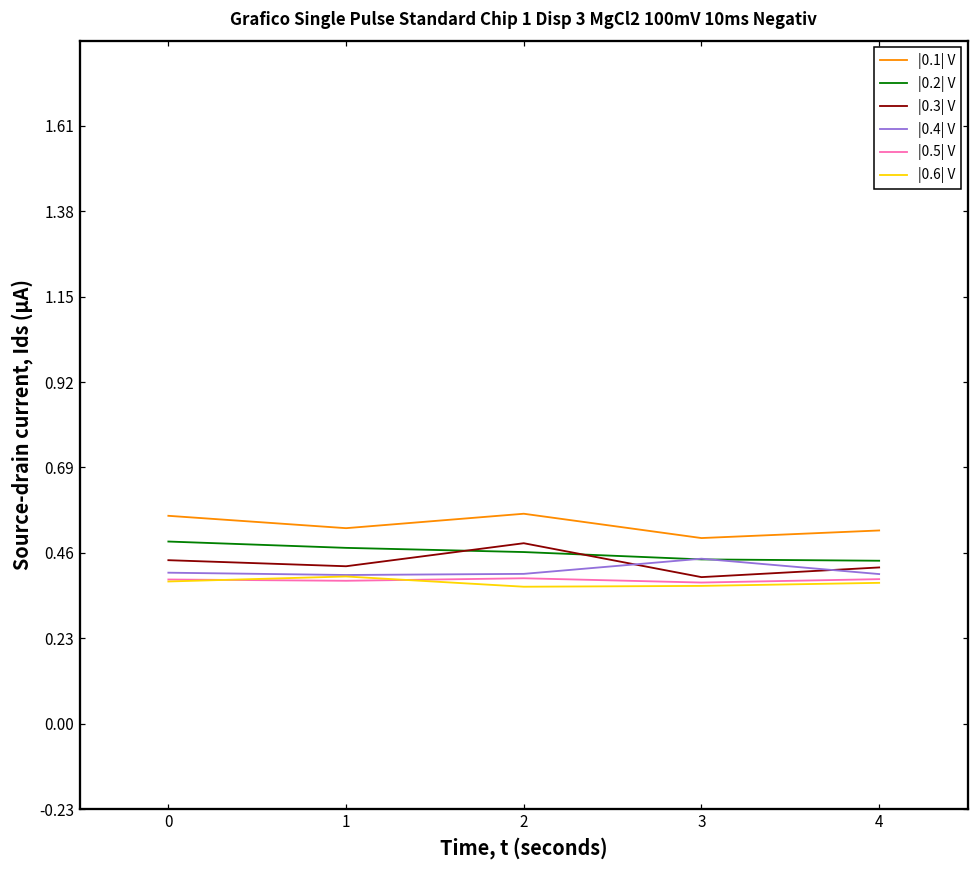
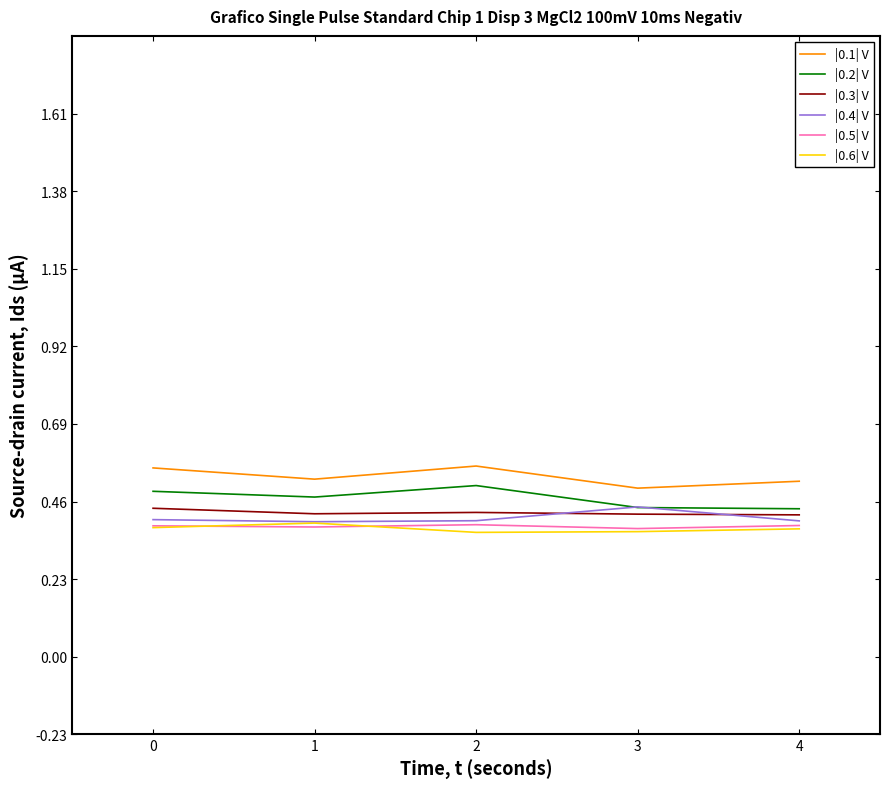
  {
    "|0.1| V": {
      "0": 0.56,
      "1": 0.53,
      "2": 0.57,
      "3": 0.50,
      "4": 0.52
    },
    "|0.2| V": {
      "0": 0.49,
      "1": 0.47,
-     "2": 0.46,
+     "2": 0.51,
      "4": 0.44
    },
    "|0.3| V": {
      "0": 0.44,
      "1": 0.42,
-     "2": 0.49,
-     "3": 0.39,
+     "2": 0.43,
+     "3": 0.42,
      "4": 0.42
    },
    "|0.4| V": {
      "0": 0.41,
      "2": 0.40,
      "4": 0.40
    },
    "|0.5| V": {
      "1": 0.38,
      "2": 0.39,
      "3": 0.38,
      "4": 0.39
    },
    "|0.6| V": {
      "2": 0.37,
      "3": 0.37,
      "4": 0.38
    }
  }
